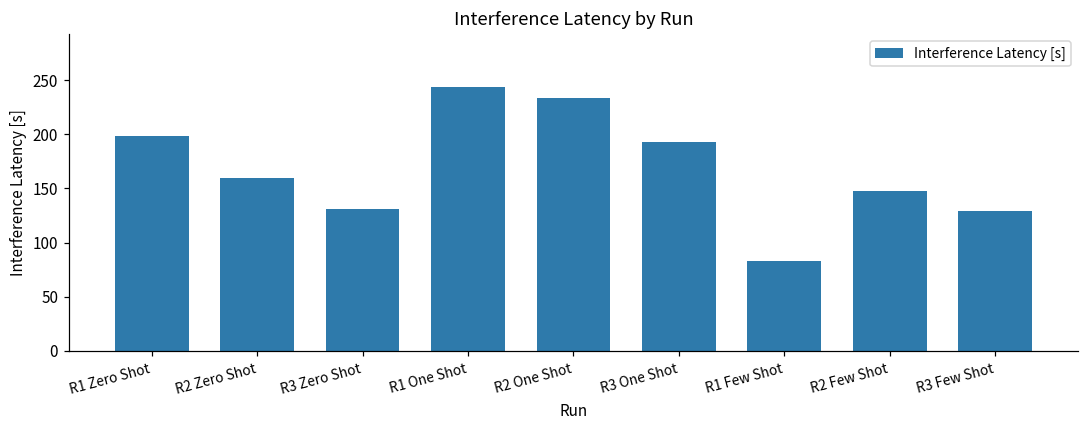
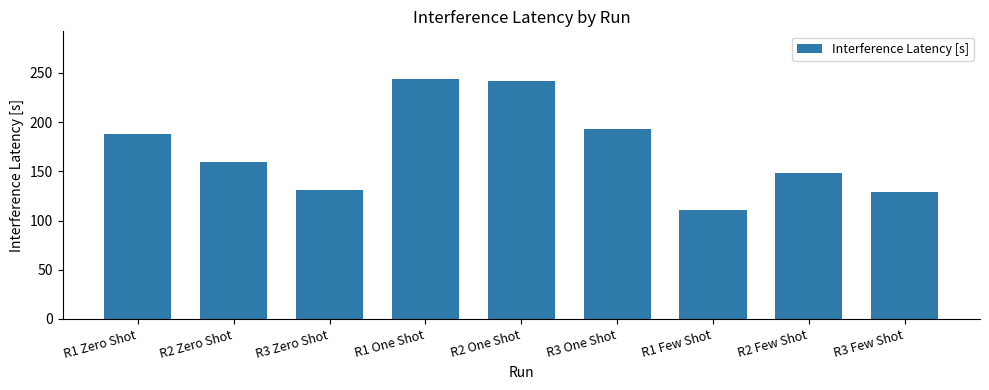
  {
-   "R1 Zero Shot": 200,
+   "R1 Zero Shot": 190,
    "R2 Zero Shot": 160,
    "R3 Zero Shot": 130,
    "R1 One Shot": 240,
-   "R2 One Shot": 230,
+   "R2 One Shot": 240,
    "R3 One Shot": 190,
-   "R1 Few Shot": 80,
+   "R1 Few Shot": 110,
    "R2 Few Shot": 150,
    "R3 Few Shot": 130
  }
